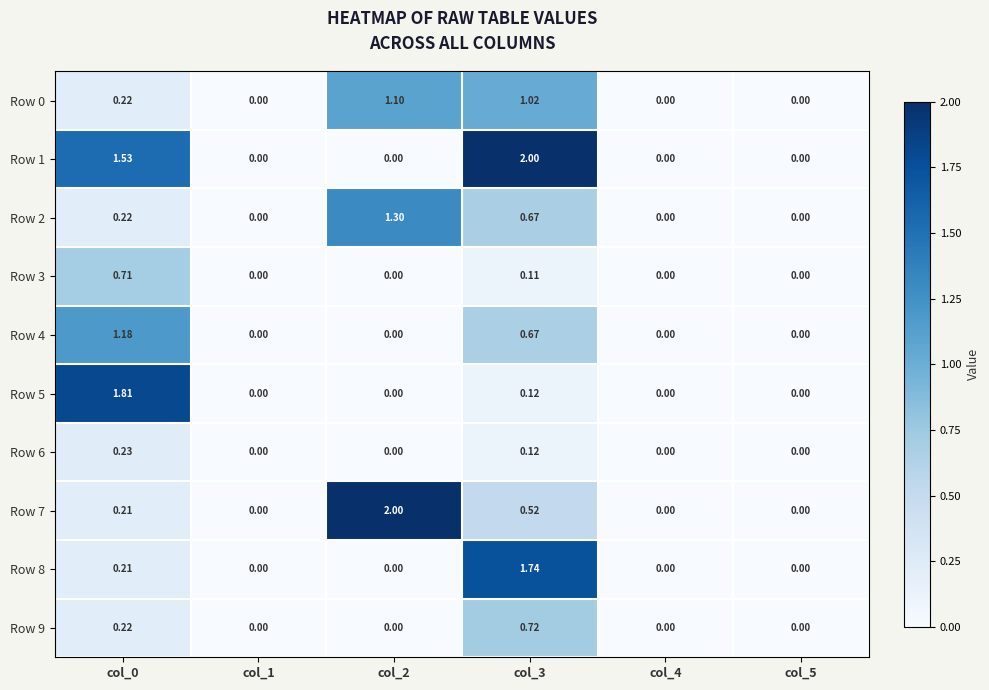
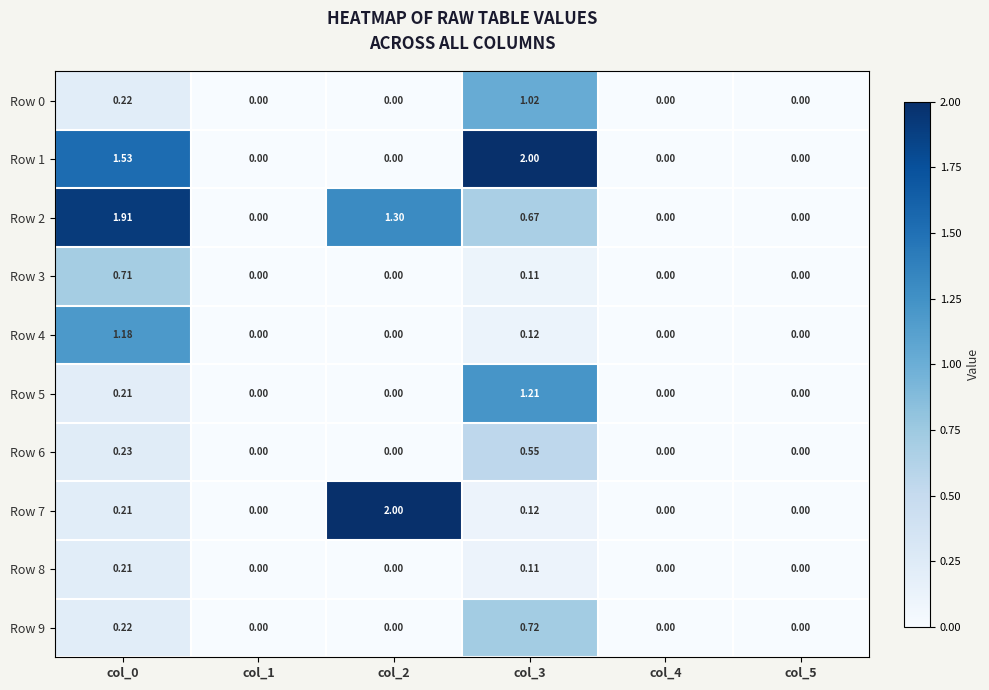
  {
    "Row 0": {
      "col_0": 0.22,
      "col_1": 0.00,
-     "col_2": 1.10,
+     "col_2": 0.00,
      "col_3": 1.02,
      "col_4": 0.00,
      "col_5": 0.00
    },
    "Row 1": {
      "col_0": 1.53,
      "col_1": 0.00,
      "col_2": 0.00,
      "col_3": 2.00,
      "col_4": 0.00,
      "col_5": 0.00
    },
    "Row 2": {
-     "col_0": 0.22,
+     "col_0": 1.91,
      "col_1": 0.00,
      "col_2": 1.30,
      "col_3": 0.67,
      "col_4": 0.00,
      "col_5": 0.00
    },
    "Row 3": {
      "col_0": 0.71,
      "col_1": 0.00,
      "col_2": 0.00,
      "col_3": 0.11,
      "col_4": 0.00,
      "col_5": 0.00
    },
    "Row 4": {
      "col_0": 1.18,
      "col_1": 0.00,
      "col_2": 0.00,
-     "col_3": 0.67,
+     "col_3": 0.12,
      "col_4": 0.00,
      "col_5": 0.00
    },
    "Row 5": {
-     "col_0": 1.81,
+     "col_0": 0.21,
      "col_1": 0.00,
      "col_2": 0.00,
-     "col_3": 0.12,
+     "col_3": 1.21,
      "col_4": 0.00,
      "col_5": 0.00
    },
    "Row 6": {
      "col_0": 0.23,
      "col_1": 0.00,
      "col_2": 0.00,
-     "col_3": 0.12,
+     "col_3": 0.55,
      "col_4": 0.00,
      "col_5": 0.00
    },
    "Row 7": {
      "col_0": 0.21,
      "col_1": 0.00,
      "col_2": 2.00,
-     "col_3": 0.52,
+     "col_3": 0.12,
      "col_4": 0.00,
      "col_5": 0.00
    },
    "Row 8": {
      "col_0": 0.21,
      "col_1": 0.00,
      "col_2": 0.00,
-     "col_3": 1.74,
+     "col_3": 0.11,
      "col_4": 0.00,
      "col_5": 0.00
    },
    "Row 9": {
      "col_0": 0.22,
      "col_1": 0.00,
      "col_2": 0.00,
      "col_3": 0.72,
      "col_4": 0.00,
      "col_5": 0.00
    }
  }
